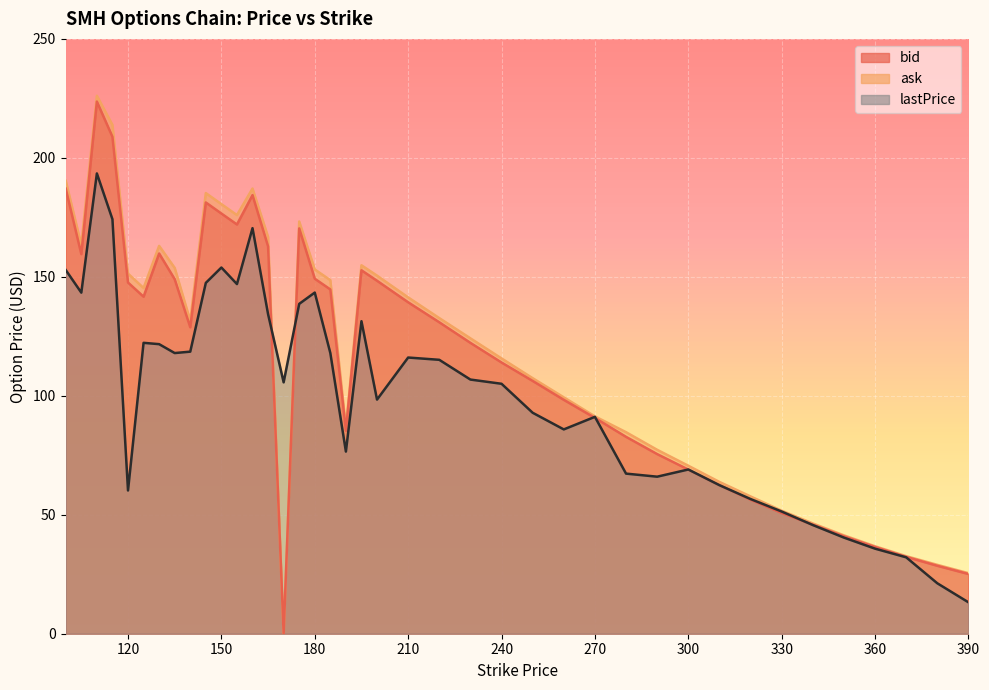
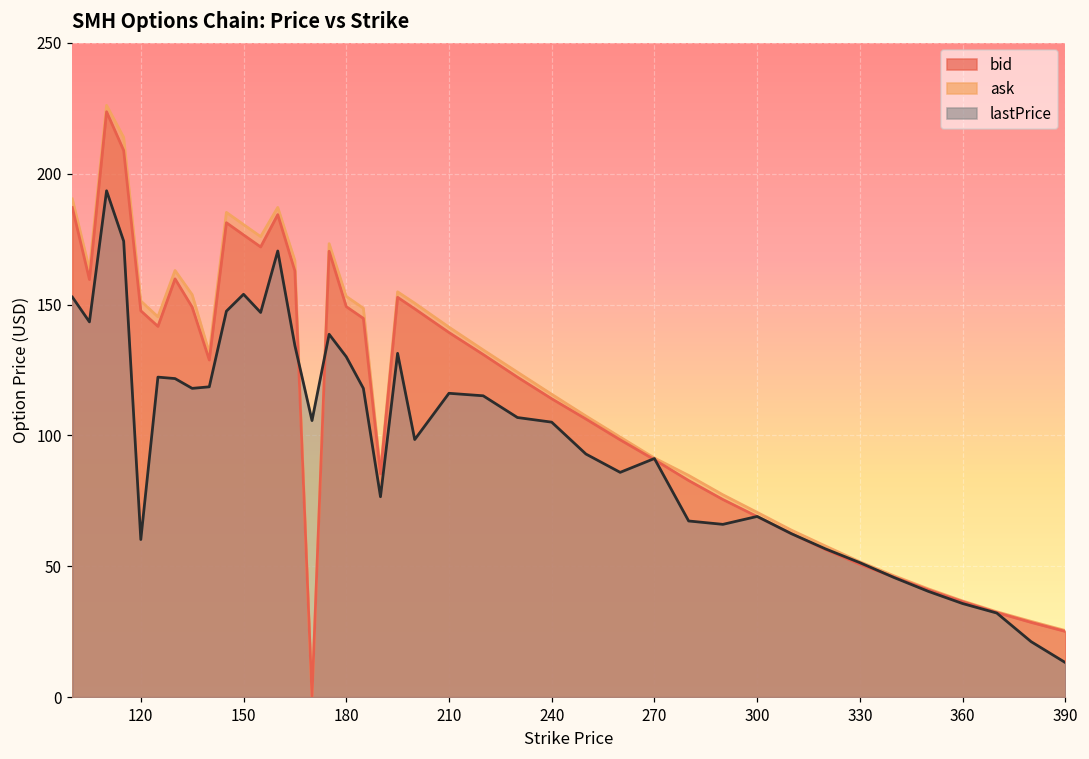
  {
    "lastPrice": {
      "120": 60,
      "150": 154,
-     "180": 143,
+     "180": 130,
      "210": 116,
      "240": 105,
      "390": 13
    }
  }
